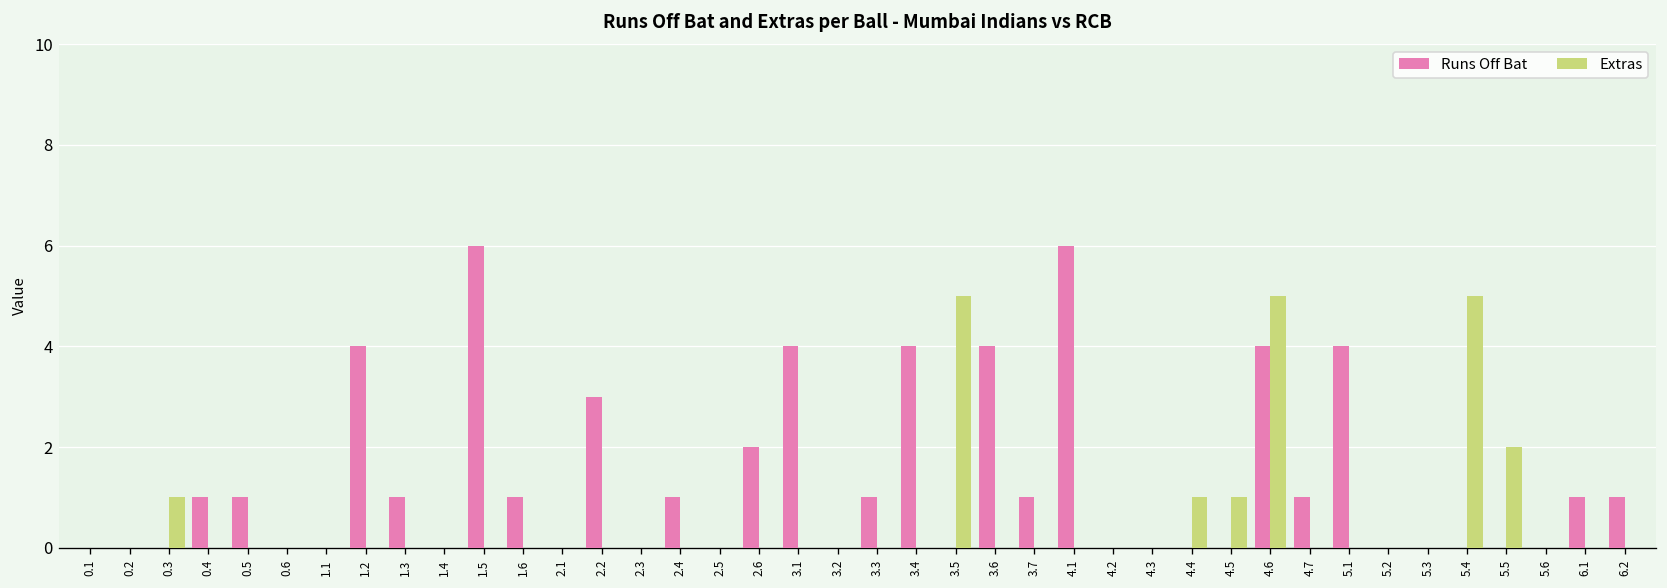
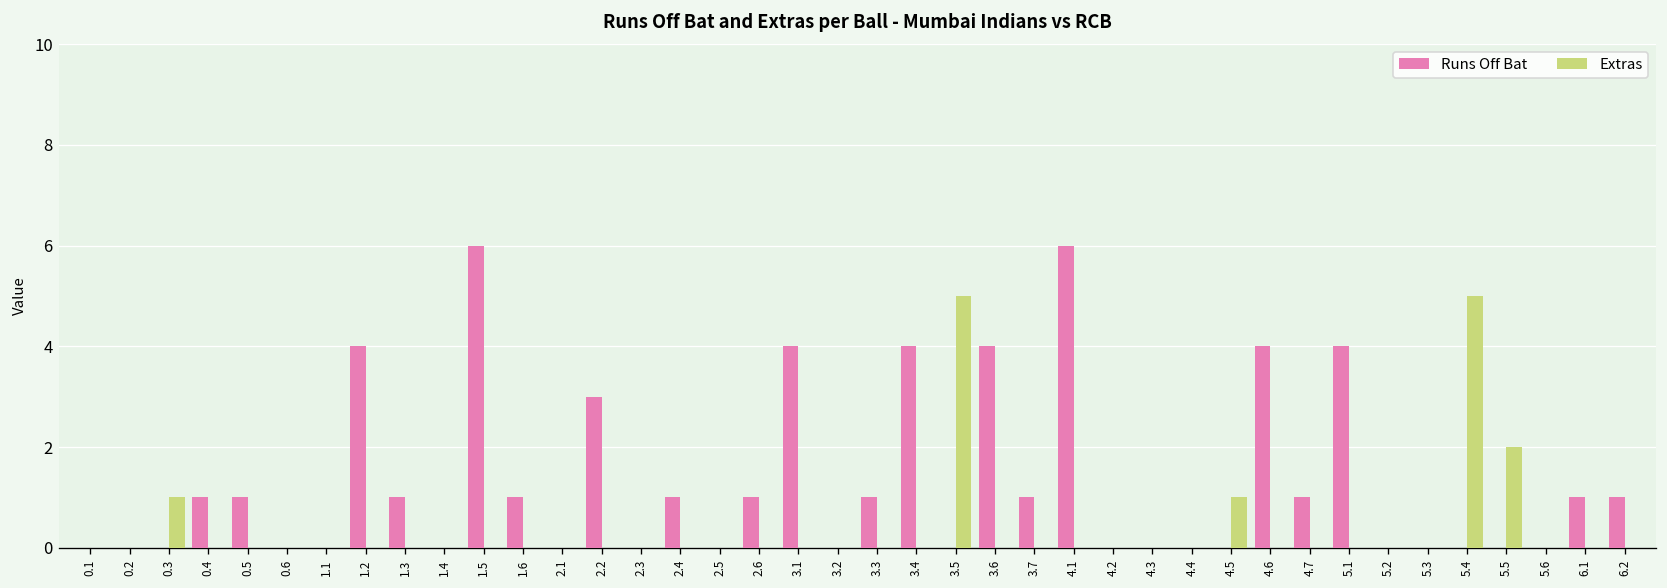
  {
    "Runs Off Bat": {
      "0.1": 0,
      "0.2": 0,
      "0.3": 0,
      "0.4": 1,
      "0.5": 1,
      "0.6": 0,
      "1.1": 0,
      "1.2": 4,
      "1.3": 1,
      "1.4": 0,
      "1.5": 6,
      "1.6": 1,
      "2.1": 0,
      "2.2": 3,
      "2.3": 0,
      "2.4": 1,
      "2.5": 0,
-     "2.6": 2,
+     "2.6": 1,
      "3.1": 4,
      "3.2": 0,
      "3.3": 1,
      "3.4": 4,
      "3.5": 0,
      "3.6": 4,
      "3.7": 1,
      "4.1": 6,
      "4.2": 0,
      "4.3": 0,
      "4.4": 0,
      "4.5": 0,
      "4.6": 4,
      "4.7": 1,
      "5.1": 4,
      "5.2": 0,
      "5.3": 0,
      "5.4": 0,
      "5.5": 0,
      "5.6": 0,
      "6.1": 1,
      "6.2": 1
    },
    "Extras": {
      "0.1": 0,
      "0.2": 0,
      "0.3": 1,
      "0.4": 0,
      "0.5": 0,
      "0.6": 0,
      "1.1": 0,
      "1.2": 0,
      "1.3": 0,
      "1.4": 0,
      "1.5": 0,
      "1.6": 0,
      "2.1": 0,
      "2.2": 0,
      "2.3": 0,
      "2.4": 0,
      "2.5": 0,
      "2.6": 0,
      "3.1": 0,
      "3.2": 0,
      "3.3": 0,
      "3.4": 0,
      "3.5": 5,
      "3.6": 0,
      "3.7": 0,
      "4.1": 0,
      "4.2": 0,
      "4.3": 0,
-     "4.4": 1,
+     "4.4": 0,
      "4.5": 1,
-     "4.6": 5,
+     "4.6": 0,
      "4.7": 0,
      "5.1": 0,
      "5.2": 0,
      "5.3": 0,
      "5.4": 5,
      "5.5": 2,
      "5.6": 0,
      "6.1": 0,
      "6.2": 0
    }
  }
